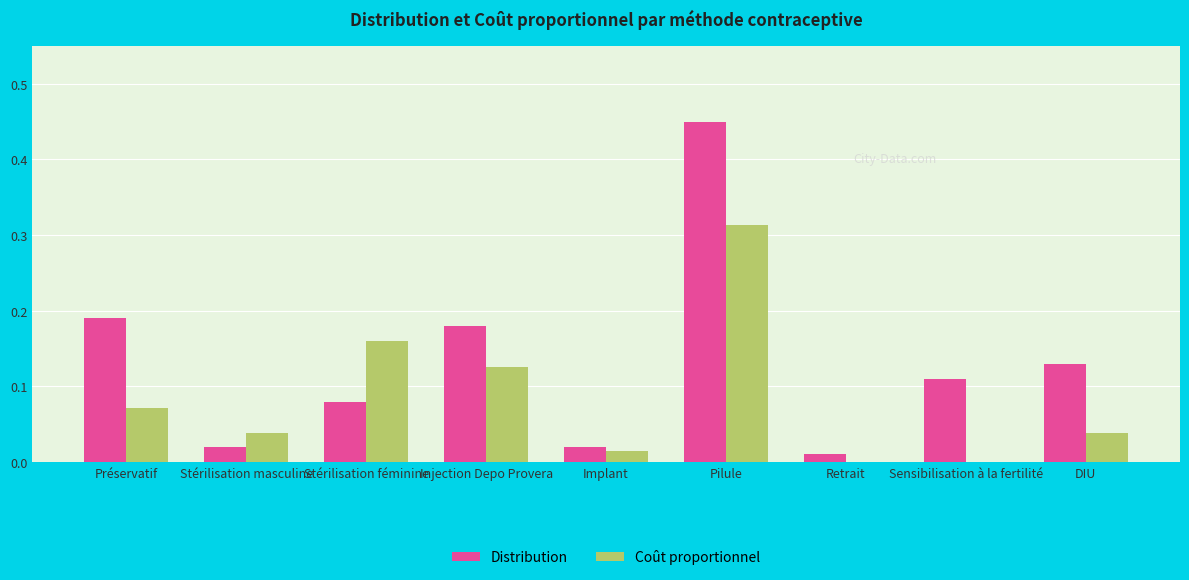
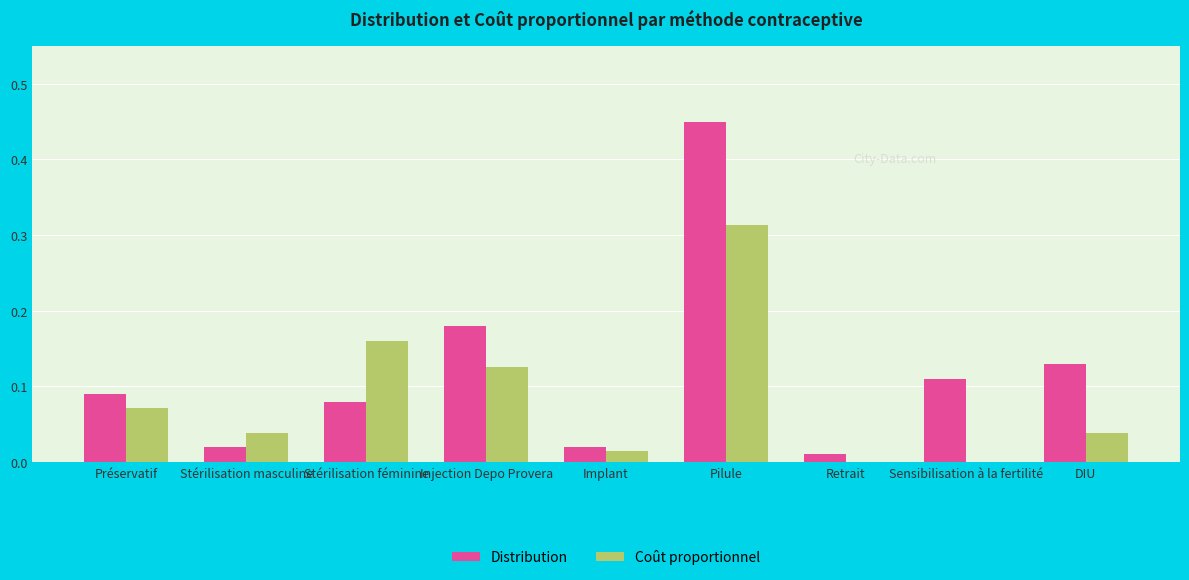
  {
    "Distribution": {
-     "Préservatif": 0.19,
+     "Préservatif": 0.09,
      "Stérilisation masculine": 0.02,
      "Stérilisation féminine": 0.08,
      "Injection Depo Provera": 0.18,
      "Implant": 0.02,
      "Pilule": 0.45,
      "Retrait": 0.01,
      "Sensibilisation à la fertilité": 0.11,
      "DIU": 0.13
    },
    "Coût proportionnel": {
      "Préservatif": 0.07,
      "Stérilisation masculine": 0.04,
      "Stérilisation féminine": 0.16,
      "Injection Depo Provera": 0.13,
      "Implant": 0.01,
      "Pilule": 0.31,
      "Retrait": 0.00,
      "Sensibilisation à la fertilité": 0.00,
      "DIU": 0.04
    }
  }
